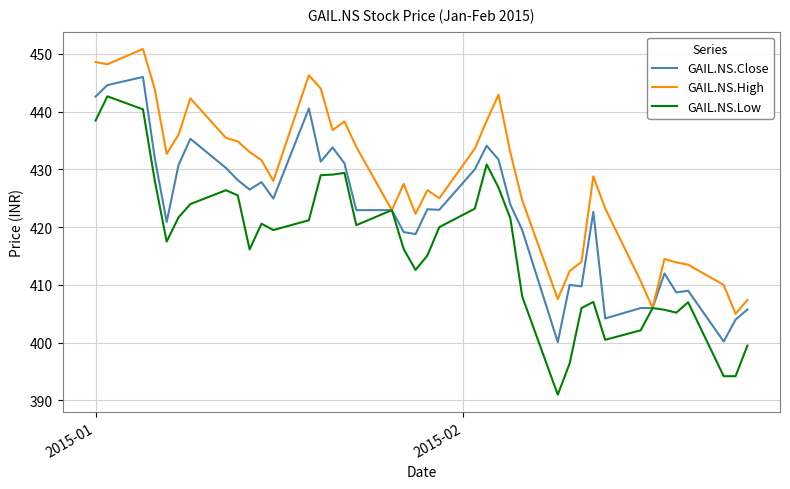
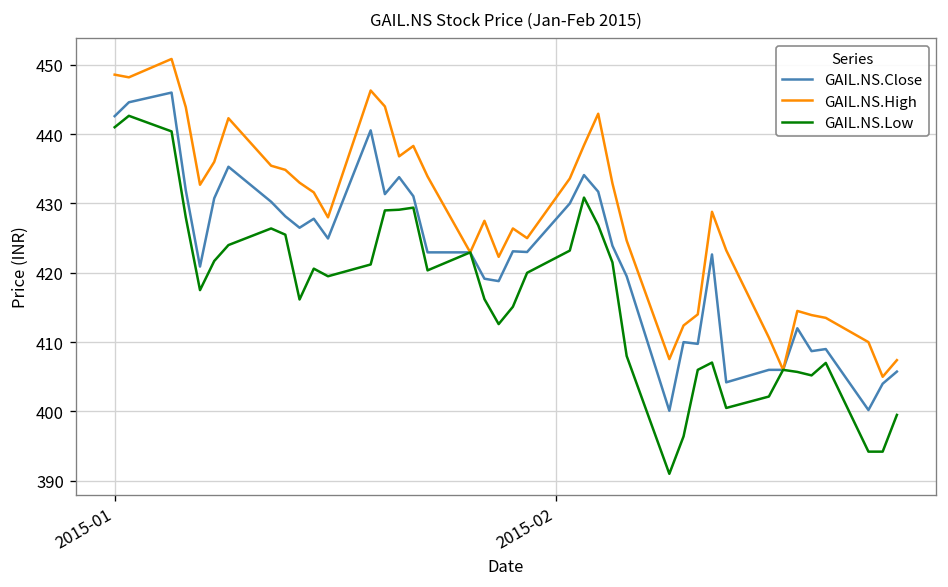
  {
    "GAIL.NS.Close": {
      "2015-01": 443
    },
    "GAIL.NS.High": {
      "2015-01": 449
    },
    "GAIL.NS.Low": {
-     "2015-01": 438
+     "2015-01": 441
    }
  }
